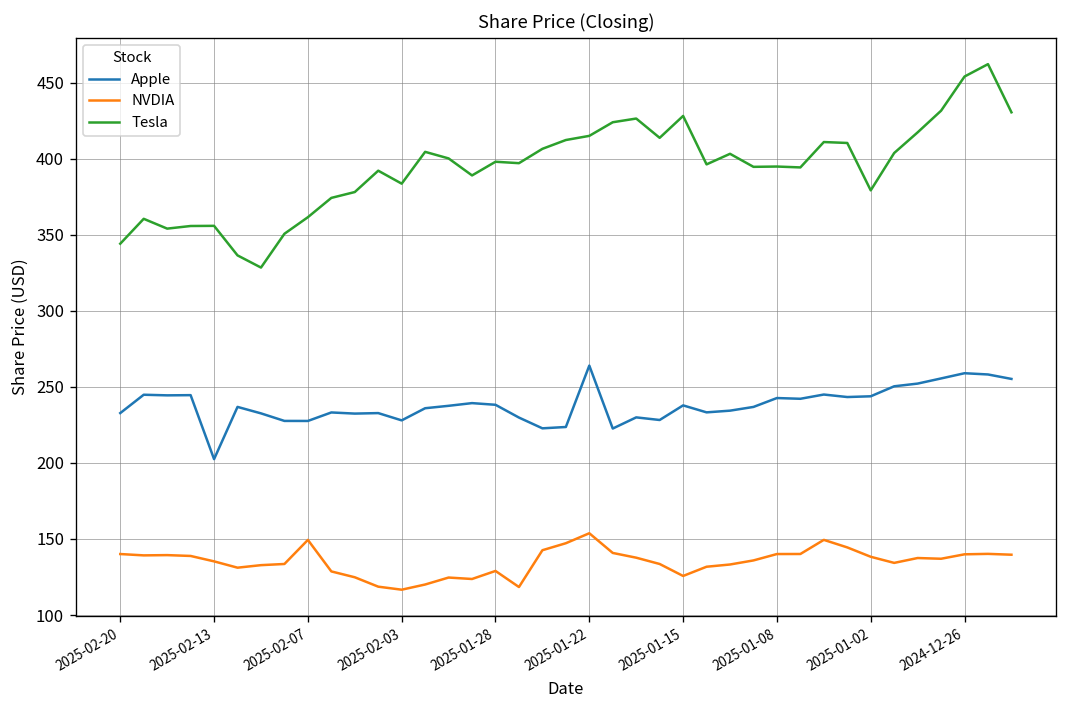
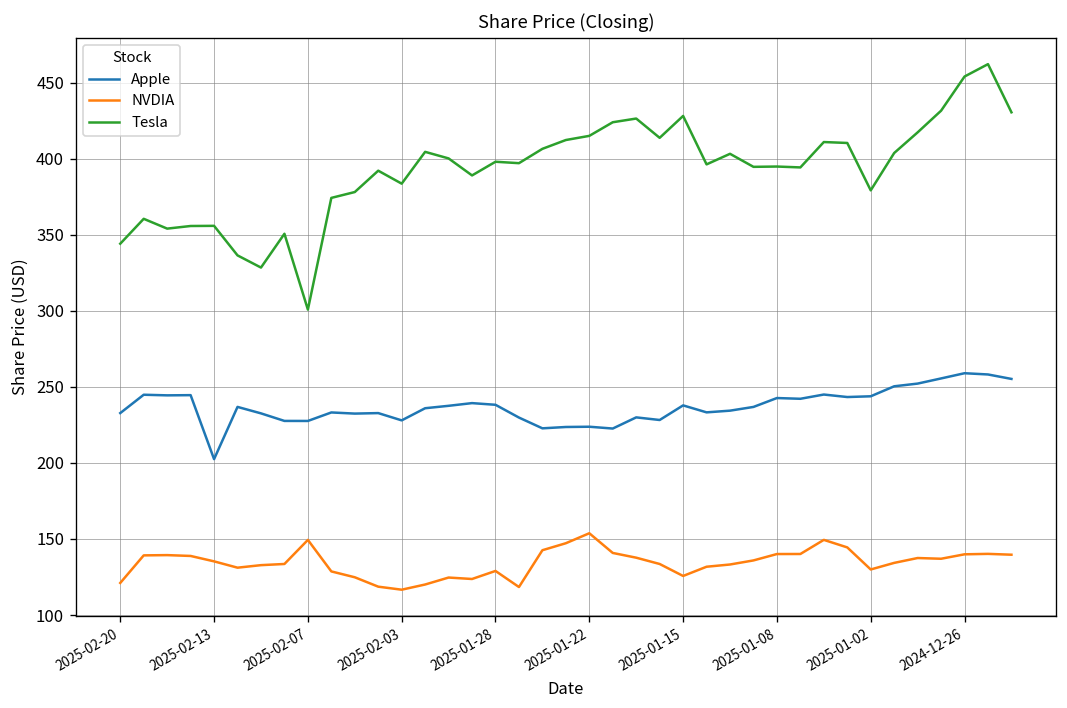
  {
    "Apple": {
      "2025-02-20": 233,
      "2025-02-13": 203,
      "2025-02-07": 228,
      "2025-02-03": 228,
      "2025-01-28": 238,
-     "2025-01-22": 264,
+     "2025-01-22": 224,
      "2025-01-15": 238,
      "2025-01-08": 243,
      "2025-01-02": 244,
      "2024-12-26": 259
    },
    "NVDIA": {
-     "2025-02-20": 140,
+     "2025-02-20": 121,
      "2025-02-13": 135,
      "2025-02-07": 149,
      "2025-02-03": 117,
      "2025-01-28": 129,
      "2025-01-22": 154,
      "2025-01-15": 126,
      "2025-01-08": 140,
-     "2025-01-02": 138,
+     "2025-01-02": 130,
      "2024-12-26": 140
    },
    "Tesla": {
      "2025-02-20": 344,
      "2025-02-13": 356,
-     "2025-02-07": 362,
+     "2025-02-07": 301,
      "2025-02-03": 384,
      "2025-01-28": 398,
      "2025-01-22": 415,
      "2025-01-15": 428,
      "2025-01-08": 395,
      "2025-01-02": 379,
      "2024-12-26": 454
    }
  }
